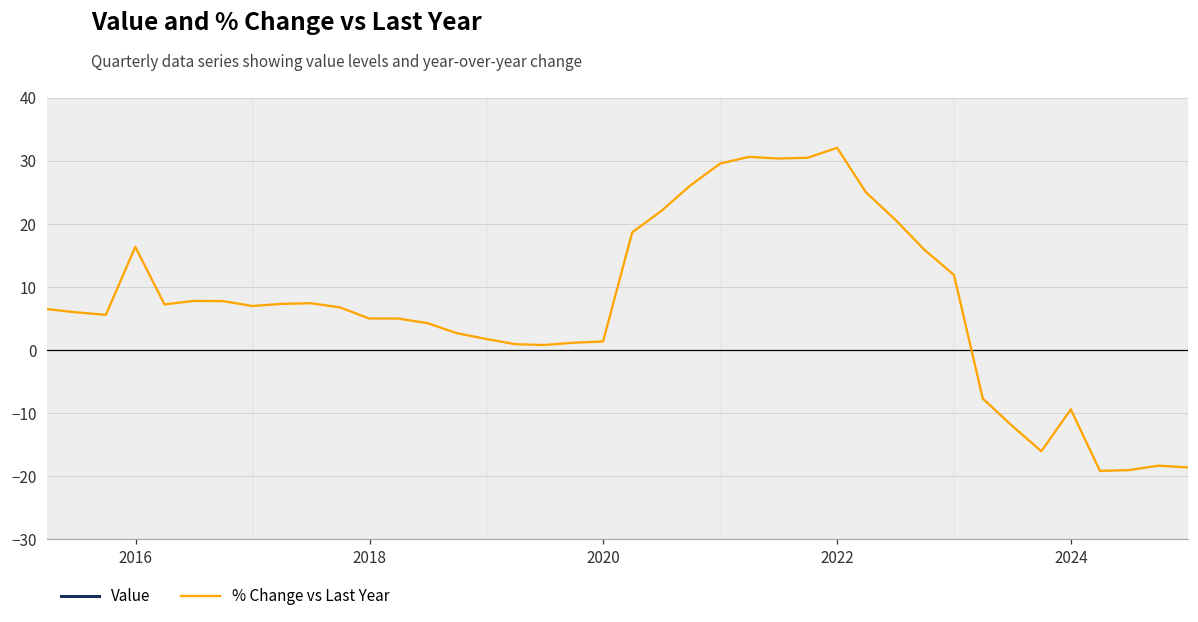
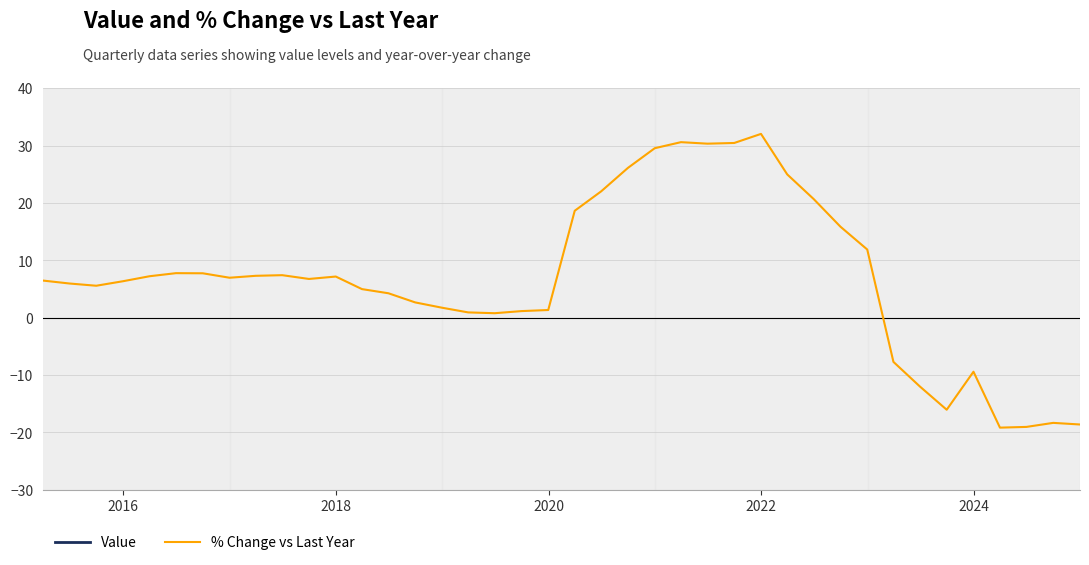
  {
    "% Change vs Last Year": {
-     "2016": 16,
-     "2018": 5,
+     "2016": 6,
+     "2018": 7,
      "2020": 1,
      "2022": 32,
      "2024": -9
    }
  }
